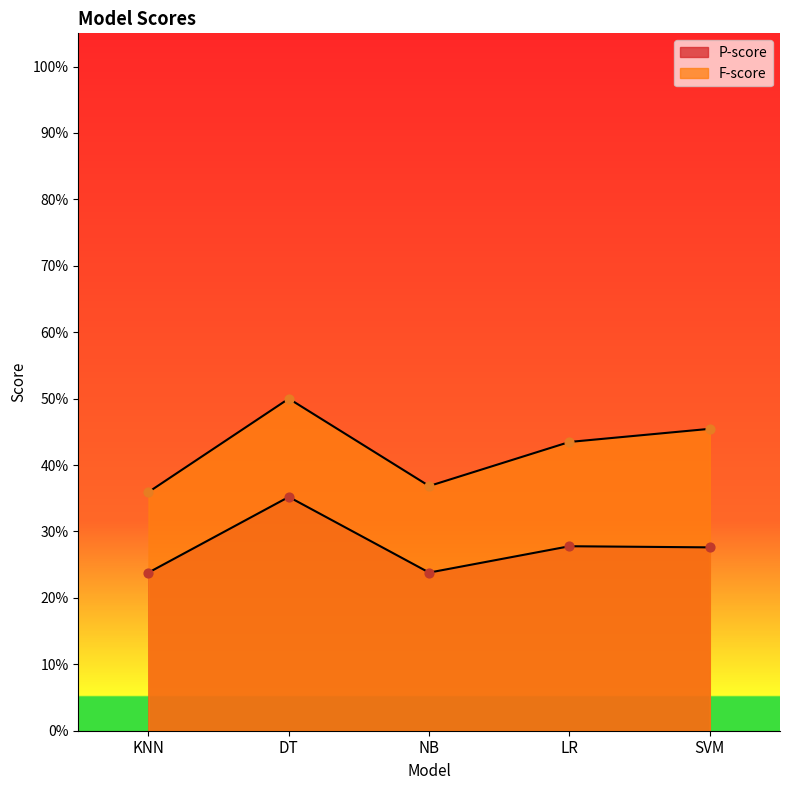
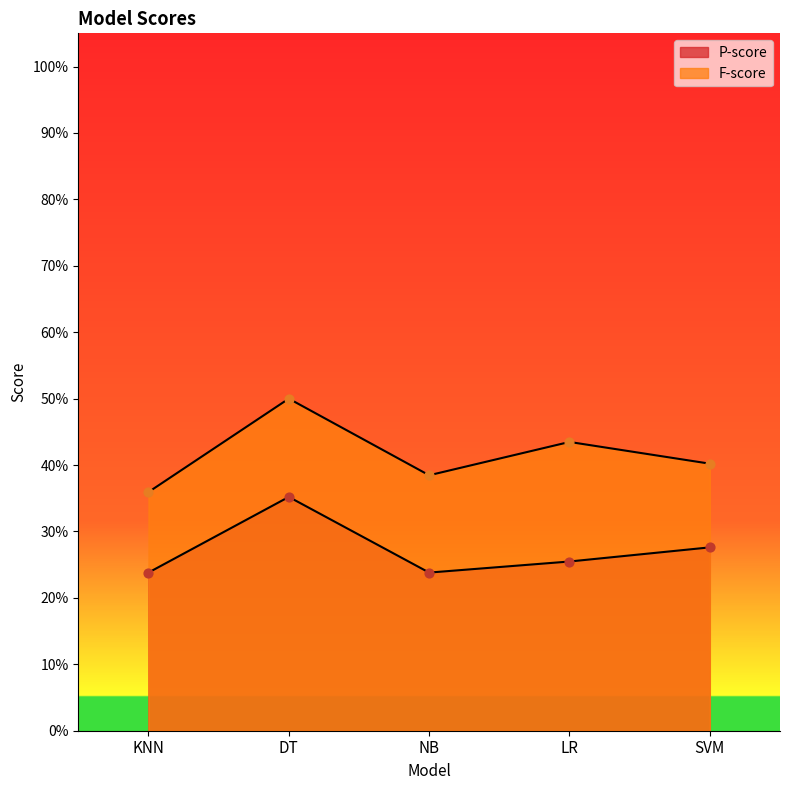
  {
    "P-score": {
      "KNN": "24%",
      "DT": "35%",
      "NB": "24%",
-     "LR": "28%",
+     "LR": "25%",
      "SVM": "28%"
    },
    "F-score": {
      "KNN": "36%",
      "DT": "50%",
-     "NB": "37%",
+     "NB": "38%",
      "LR": "43%",
-     "SVM": "45%"
+     "SVM": "40%"
    }
  }
